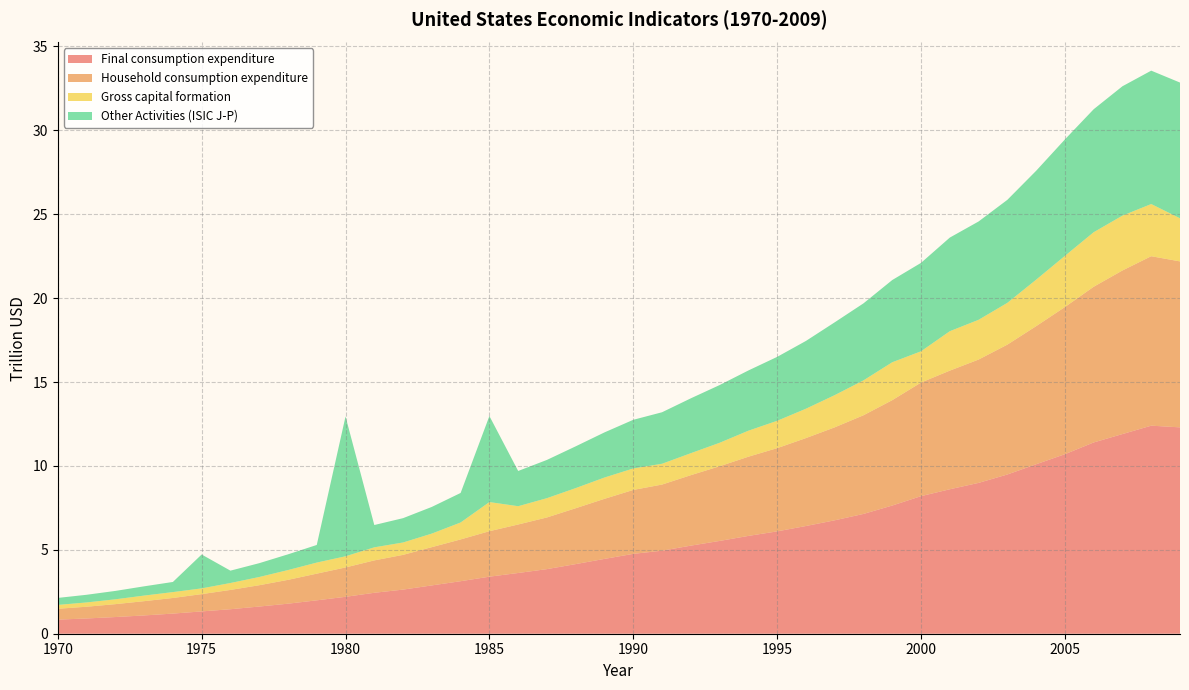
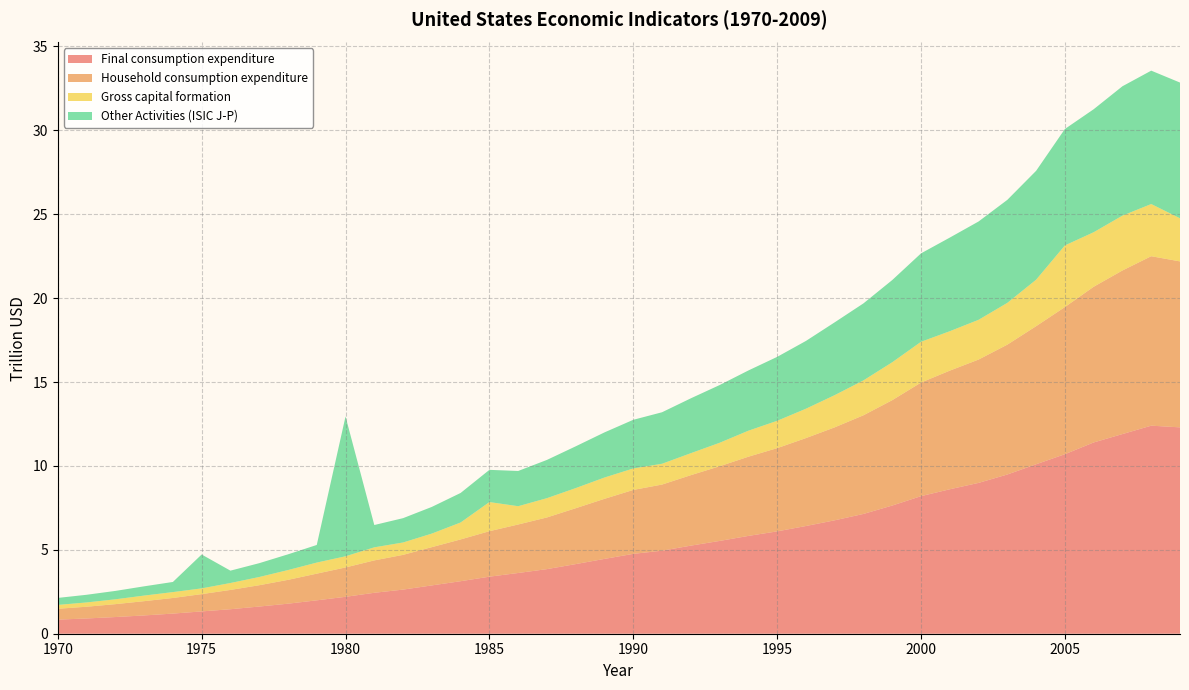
  {
    "Gross capital formation": {
      "1970": 0.2,
      "1975": 0.3,
      "1980": 0.7,
      "1985": 1.7,
      "1990": 1.3,
      "1995": 1.6,
-     "2000": 1.9,
-     "2005": 3.1
+     "2000": 2.4,
+     "2005": 3.7
    },
    "Other Activities (ISIC J-P)": {
      "1970": 0.4,
      "1975": 2.0,
      "1980": 8.3,
-     "1985": 5.1,
+     "1985": 1.9,
      "1990": 2.9,
      "1995": 3.8,
      "2000": 5.3,
      "2005": 6.9
    }
  }
